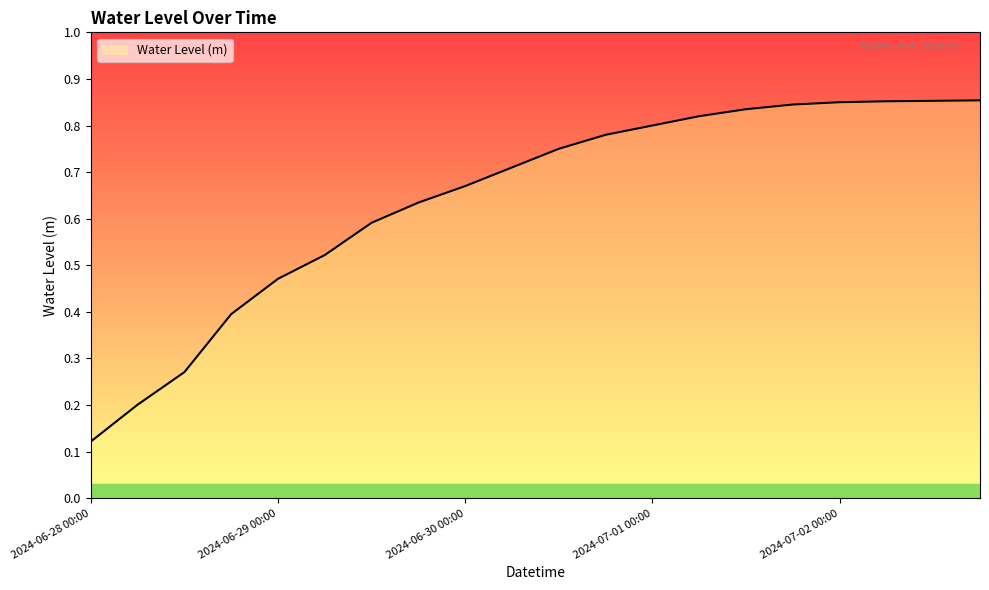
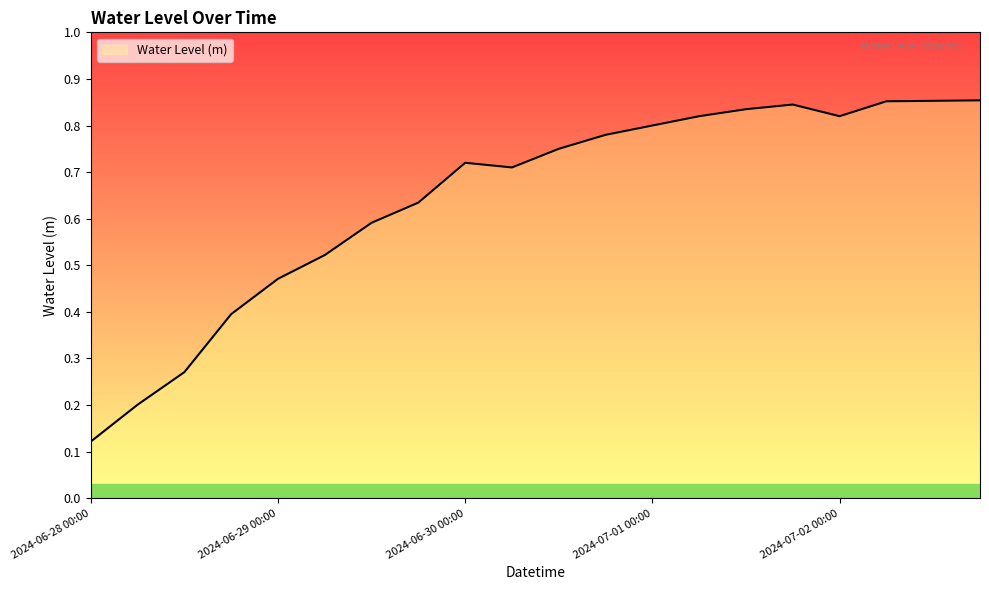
  {
    "2024-06-28 00:00": 0.12,
    "2024-06-29 00:00": 0.47,
-   "2024-06-30 00:00": 0.67,
+   "2024-06-30 00:00": 0.72,
    "2024-07-01 00:00": 0.80,
-   "2024-07-02 00:00": 0.85
+   "2024-07-02 00:00": 0.82
  }
